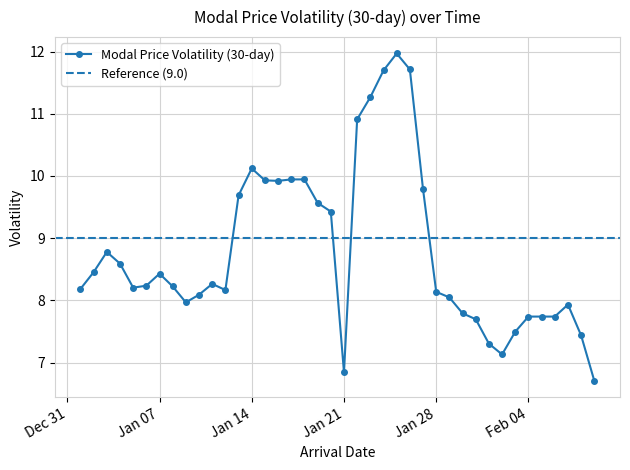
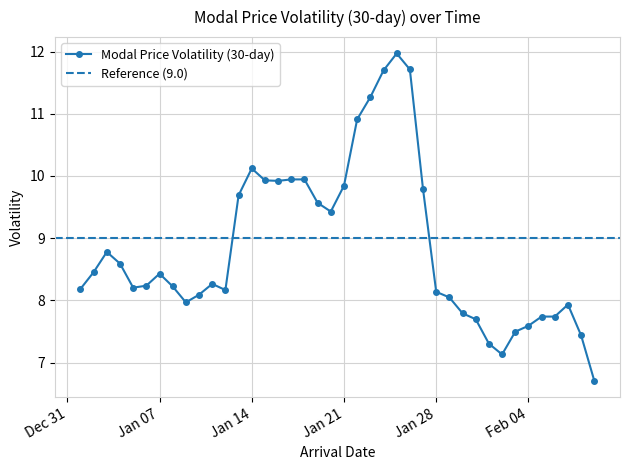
  {
    "Jan 07": 8.4,
    "Jan 14": 10.1,
-   "Jan 21": 6.8,
+   "Jan 21": 9.8,
    "Jan 28": 8.1,
-   "Feb 04": 7.7
+   "Feb 04": 7.6
  }
